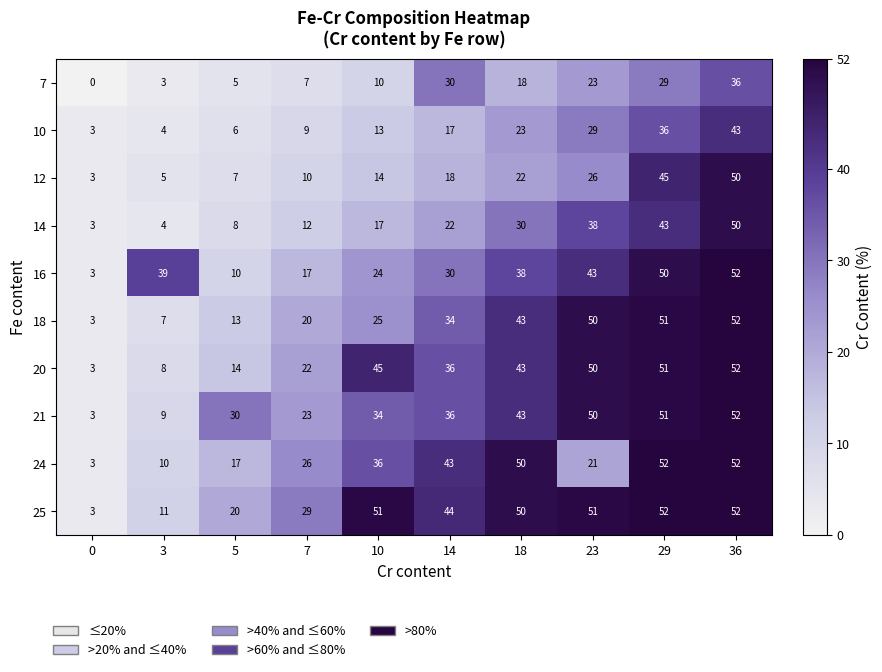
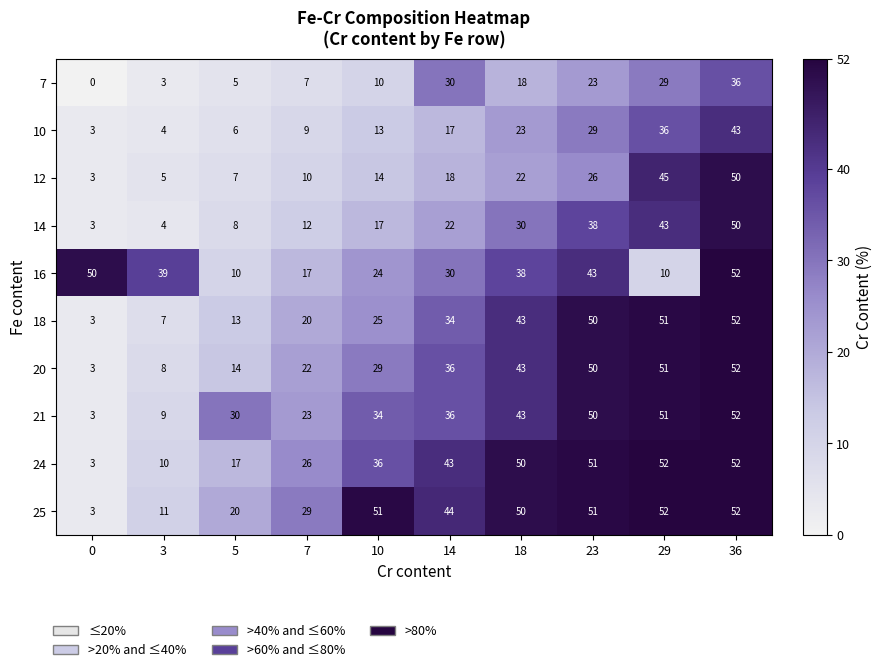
  {
    "7": {
      "0": 0,
      "3": 3,
      "5": 5,
      "7": 7,
      "10": 10,
      "14": 30,
      "18": 18,
      "23": 23,
      "29": 29,
      "36": 36
    },
    "10": {
      "0": 3,
      "3": 4,
      "5": 6,
      "7": 9,
      "10": 13,
      "14": 17,
      "18": 23,
      "23": 29,
      "29": 36,
      "36": 43
    },
    "12": {
      "0": 3,
      "3": 5,
      "5": 7,
      "7": 10,
      "10": 14,
      "14": 18,
      "18": 22,
      "23": 26,
      "29": 45,
      "36": 50
    },
    "14": {
      "0": 3,
      "3": 4,
      "5": 8,
      "7": 12,
      "10": 17,
      "14": 22,
      "18": 30,
      "23": 38,
      "29": 43,
      "36": 50
    },
    "16": {
-     "0": 3,
+     "0": 50,
      "3": 39,
      "5": 10,
      "7": 17,
      "10": 24,
      "14": 30,
      "18": 38,
      "23": 43,
-     "29": 50,
+     "29": 10,
      "36": 52
    },
    "18": {
      "0": 3,
      "3": 7,
      "5": 13,
      "7": 20,
      "10": 25,
      "14": 34,
      "18": 43,
      "23": 50,
      "29": 51,
      "36": 52
    },
    "20": {
      "0": 3,
      "3": 8,
      "5": 14,
      "7": 22,
-     "10": 45,
+     "10": 29,
      "14": 36,
      "18": 43,
      "23": 50,
      "29": 51,
      "36": 52
    },
    "21": {
      "0": 3,
      "3": 9,
      "5": 30,
      "7": 23,
      "10": 34,
      "14": 36,
      "18": 43,
      "23": 50,
      "29": 51,
      "36": 52
    },
    "24": {
      "0": 3,
      "3": 10,
      "5": 17,
      "7": 26,
      "10": 36,
      "14": 43,
      "18": 50,
-     "23": 21,
+     "23": 51,
      "29": 52,
      "36": 52
    },
    "25": {
      "0": 3,
      "3": 11,
      "5": 20,
      "7": 29,
      "10": 51,
      "14": 44,
      "18": 50,
      "23": 51,
      "29": 52,
      "36": 52
    }
  }
